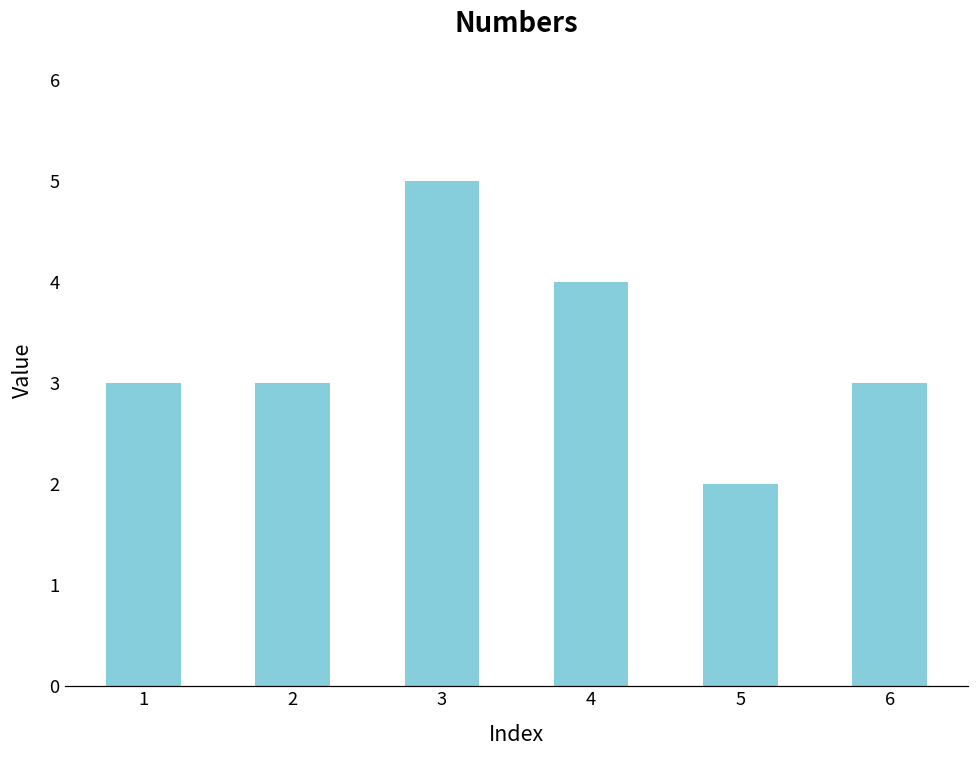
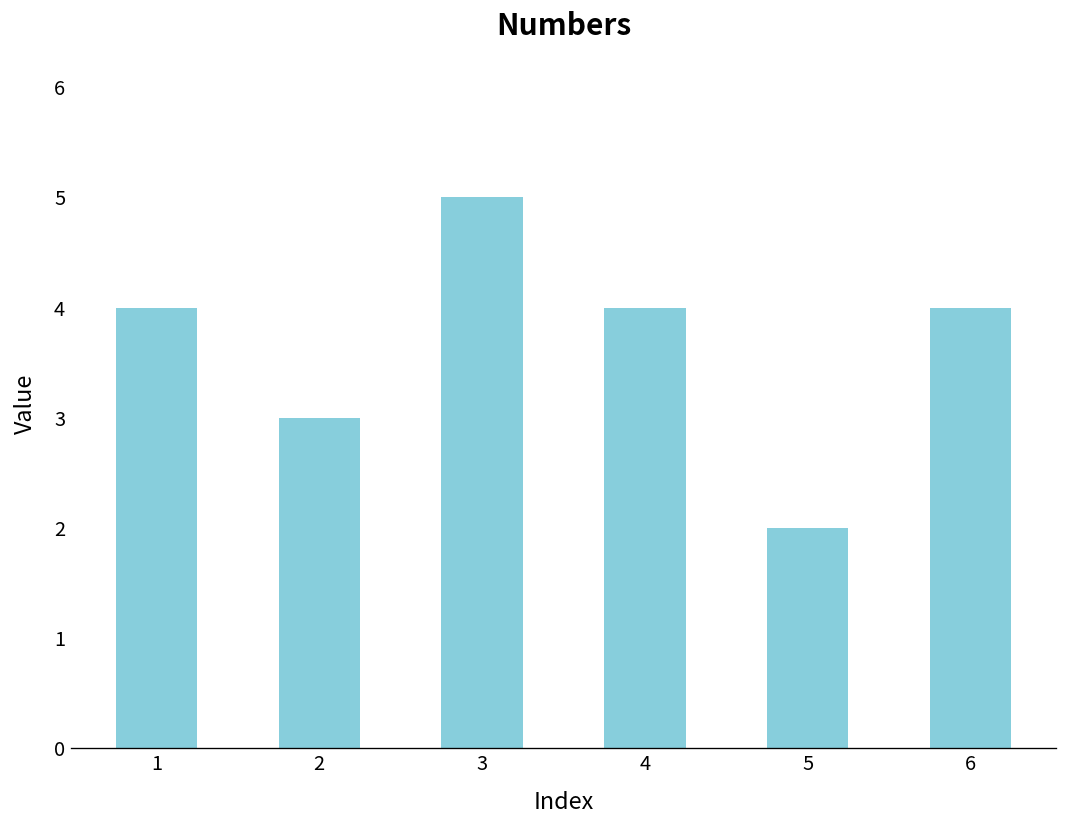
  {
-   "1": 3,
+   "1": 4,
    "2": 3,
    "3": 5,
    "4": 4,
    "5": 2,
-   "6": 3
+   "6": 4
  }
